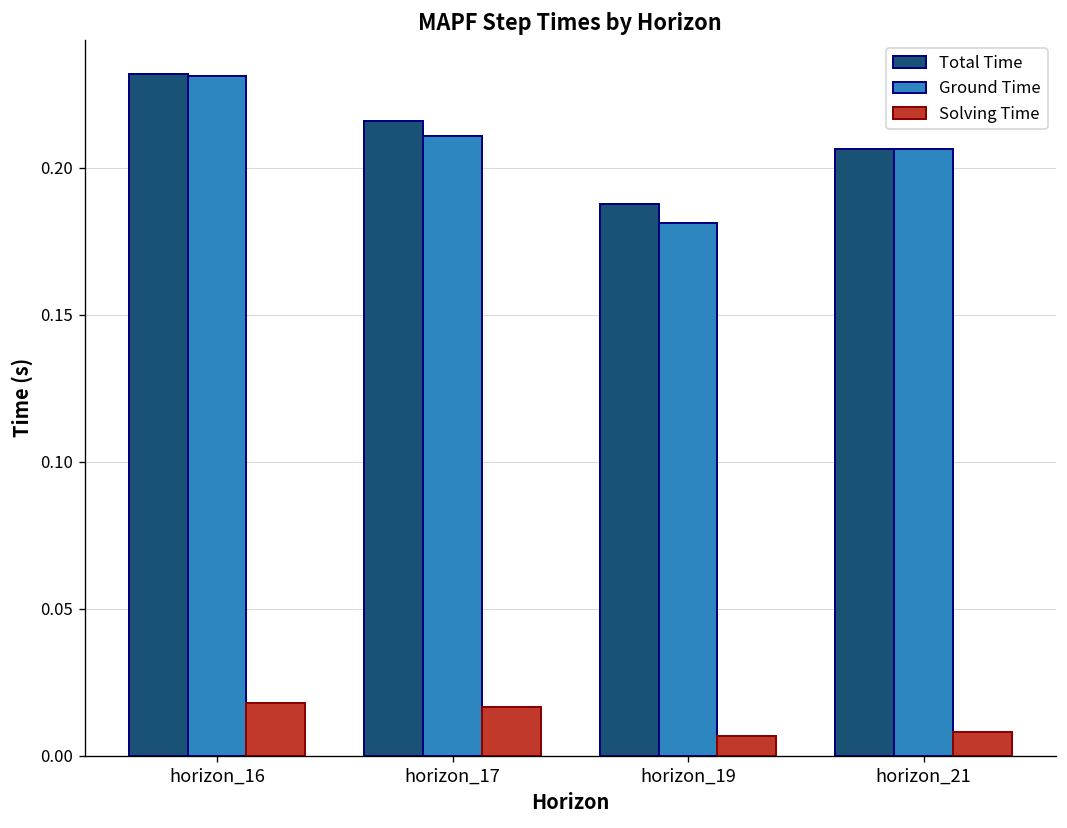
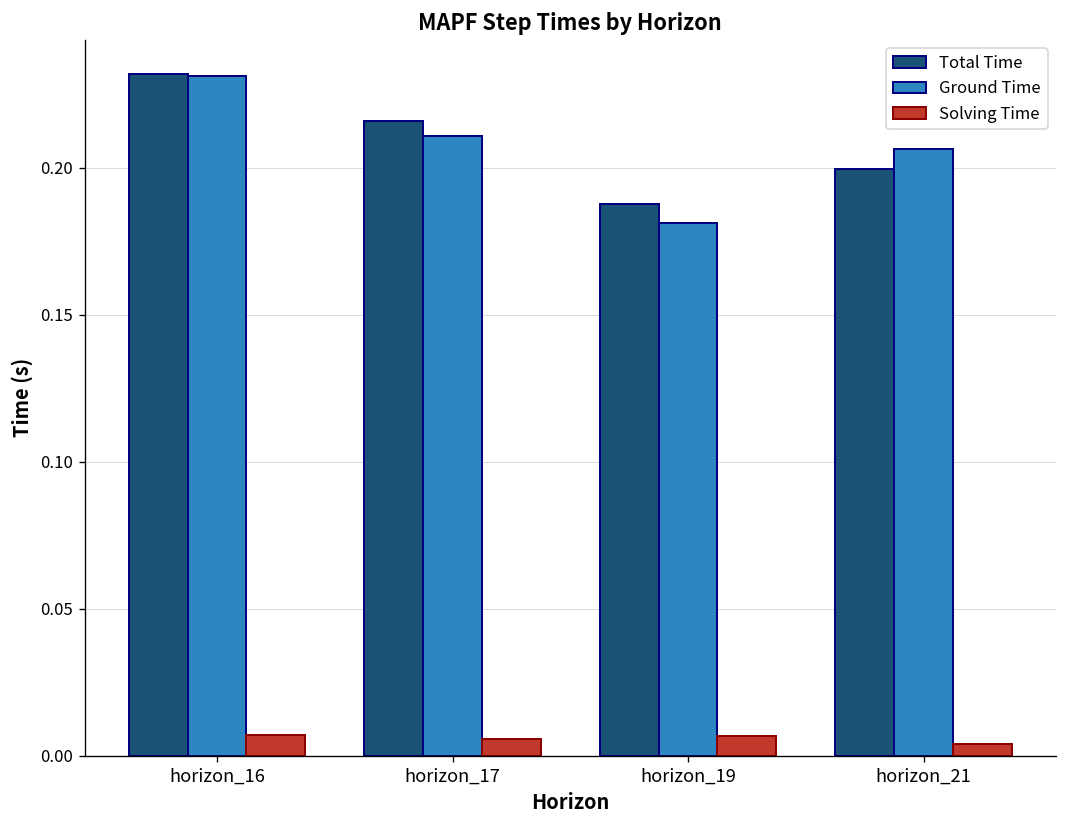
  {
    "Total Time": {
      "horizon_16": 0.232,
      "horizon_17": 0.216,
      "horizon_19": 0.188,
-     "horizon_21": 0.206
+     "horizon_21": 0.199
    },
    "Ground Time": {
      "horizon_16": 0.231,
      "horizon_17": 0.211,
      "horizon_19": 0.181,
      "horizon_21": 0.206
    },
    "Solving Time": {
-     "horizon_16": 0.018,
-     "horizon_17": 0.017,
+     "horizon_16": 0.007,
+     "horizon_17": 0.006,
      "horizon_19": 0.007,
-     "horizon_21": 0.008
+     "horizon_21": 0.004
    }
  }
